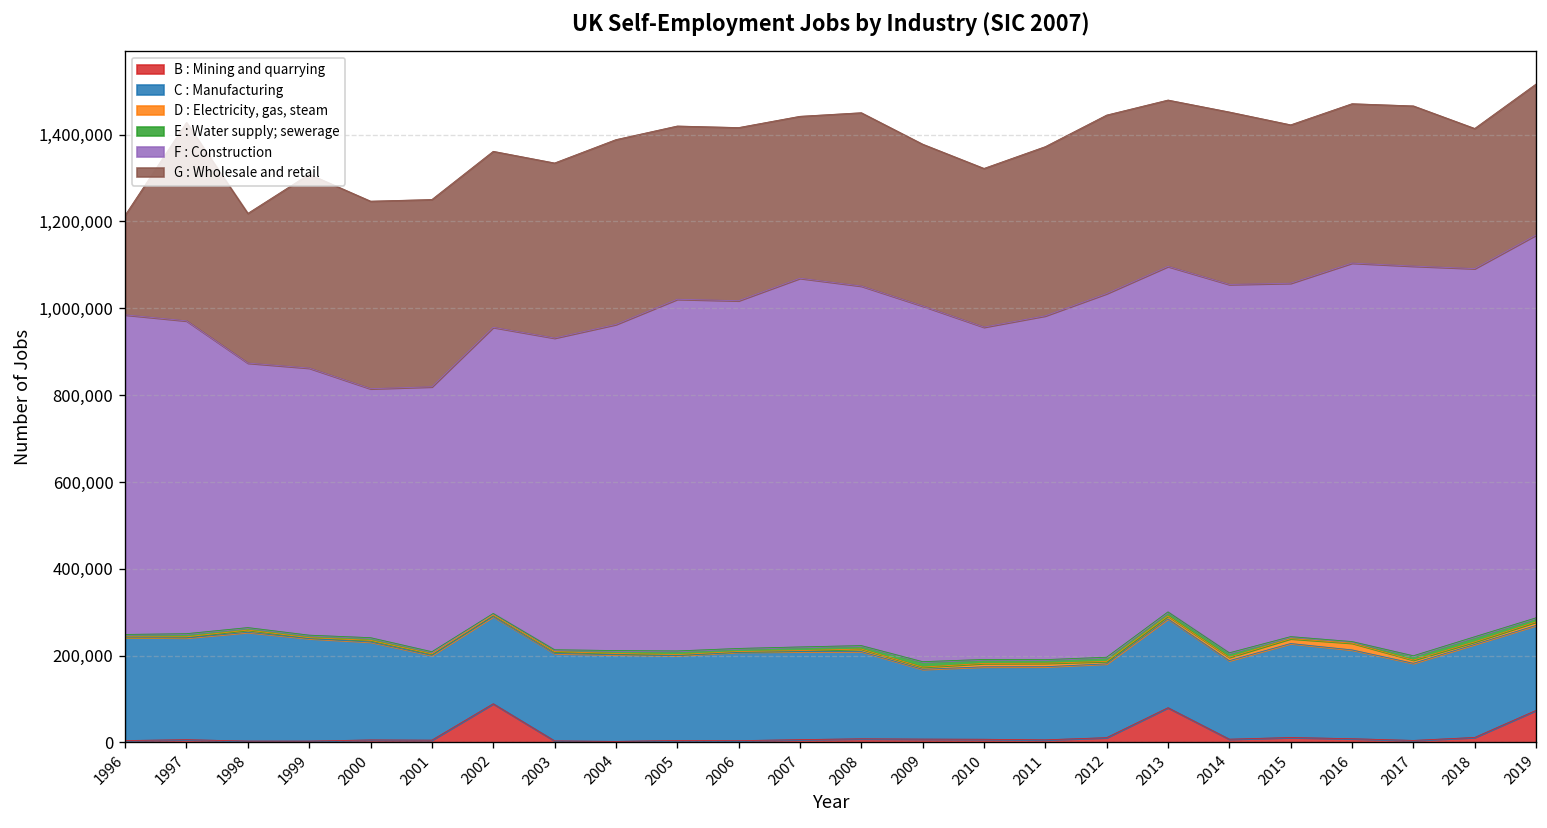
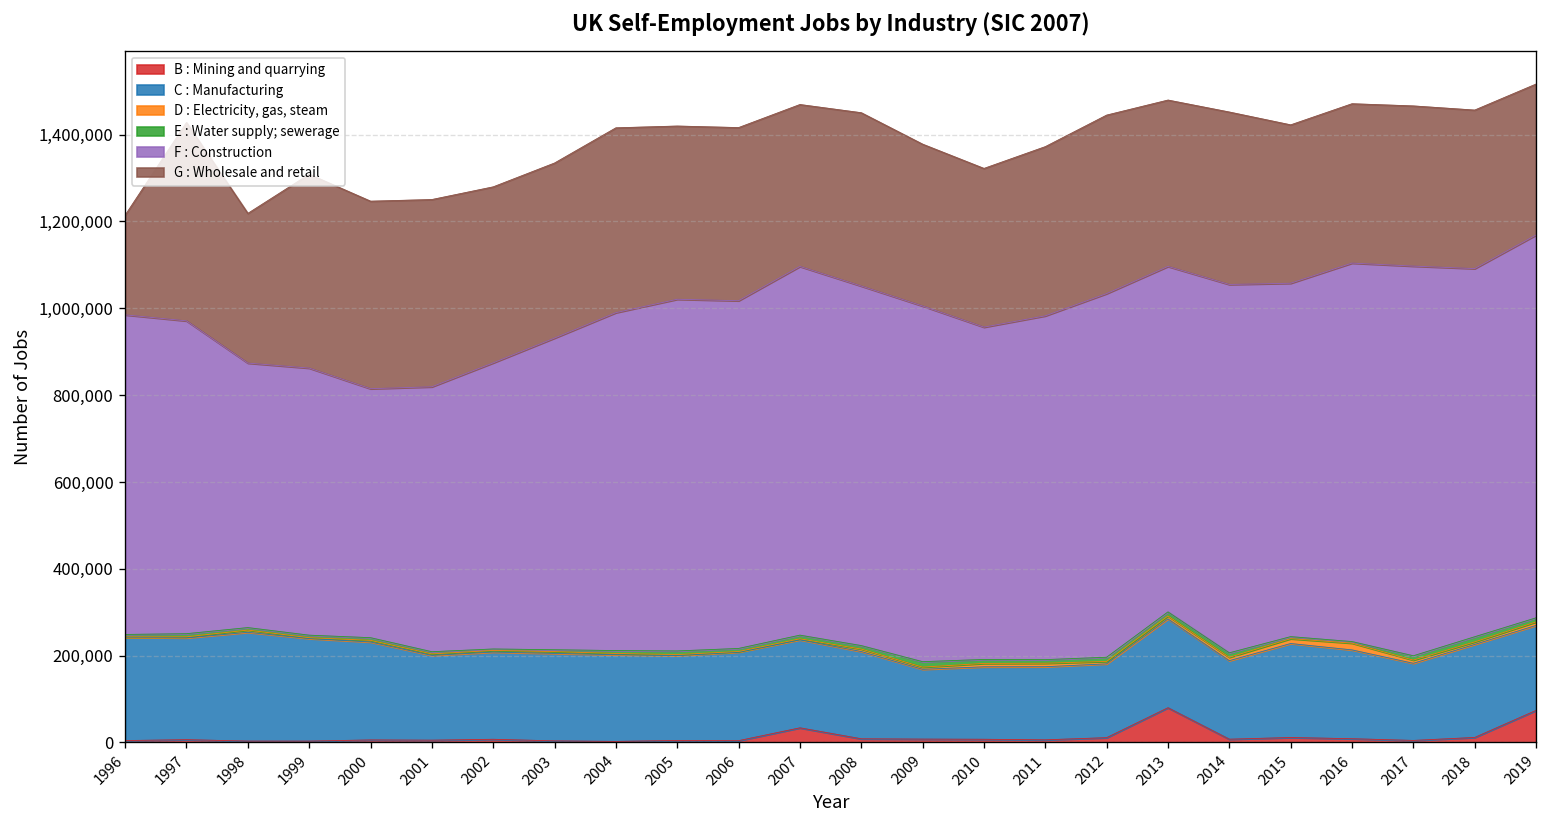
  {
    "B : Mining and quarrying": {
      "1996": "0",
      "1997": "10,000",
      "1998": "0",
      "1999": "0",
      "2000": "10,000",
      "2001": "10,000",
-     "2002": "90,000",
+     "2002": "10,000",
      "2003": "0",
      "2004": "0",
      "2005": "0",
      "2006": "0",
-     "2007": "10,000",
+     "2007": "30,000",
      "2008": "10,000",
      "2009": "10,000",
      "2010": "10,000",
      "2011": "10,000",
      "2012": "10,000",
      "2013": "80,000",
      "2014": "10,000",
      "2015": "10,000",
      "2016": "10,000",
      "2017": "0",
      "2018": "10,000",
      "2019": "70,000"
    },
    "C : Manufacturing": {
      "2010": "170,000",
      "2011": "170,000",
      "2014": "180,000",
      "2015": "220,000",
      "2016": "200,000",
      "2017": "180,000",
      "2019": "200,000"
    },
    "D : Electricity, gas, steam": {
      "2010": "10,000",
      "2011": "10,000",
      "2014": "10,000",
      "2017": "10,000",
      "2019": "10,000"
    },
    "E : Water supply; sewerage": {
      "1997": "10,000",
      "2005": "10,000",
      "2007": "10,000",
      "2008": "10,000",
      "2009": "10,000",
      "2010": "10,000",
      "2011": "10,000",
      "2012": "10,000",
      "2013": "10,000",
      "2014": "10,000",
      "2017": "10,000",
      "2018": "10,000",
      "2019": "10,000"
    },
    "F : Construction": {
      "1996": "740,000",
      "1997": "720,000",
      "1998": "610,000",
      "1999": "620,000",
      "2000": "570,000",
      "2001": "610,000",
      "2002": "660,000",
      "2003": "720,000",
-     "2004": "750,000",
+     "2004": "780,000",
      "2005": "810,000",
      "2006": "800,000",
      "2007": "850,000",
      "2008": "830,000",
      "2009": "820,000",
      "2010": "770,000",
      "2011": "790,000",
      "2012": "840,000",
      "2013": "800,000",
      "2014": "850,000",
      "2015": "810,000",
      "2016": "870,000",
      "2017": "900,000",
      "2018": "850,000",
      "2019": "880,000"
    },
    "G : Wholesale and retail": {
      "1996": "230,000",
      "1998": "340,000",
      "2000": "430,000",
      "2001": "430,000",
      "2002": "410,000",
      "2003": "400,000",
      "2004": "430,000",
      "2005": "400,000",
      "2006": "400,000",
      "2007": "370,000",
      "2008": "400,000",
      "2009": "370,000",
      "2010": "370,000",
      "2011": "390,000",
      "2012": "410,000",
      "2013": "380,000",
      "2014": "400,000",
      "2015": "360,000",
      "2016": "370,000",
      "2017": "370,000",
-     "2018": "320,000",
+     "2018": "370,000",
      "2019": "350,000"
    }
  }
